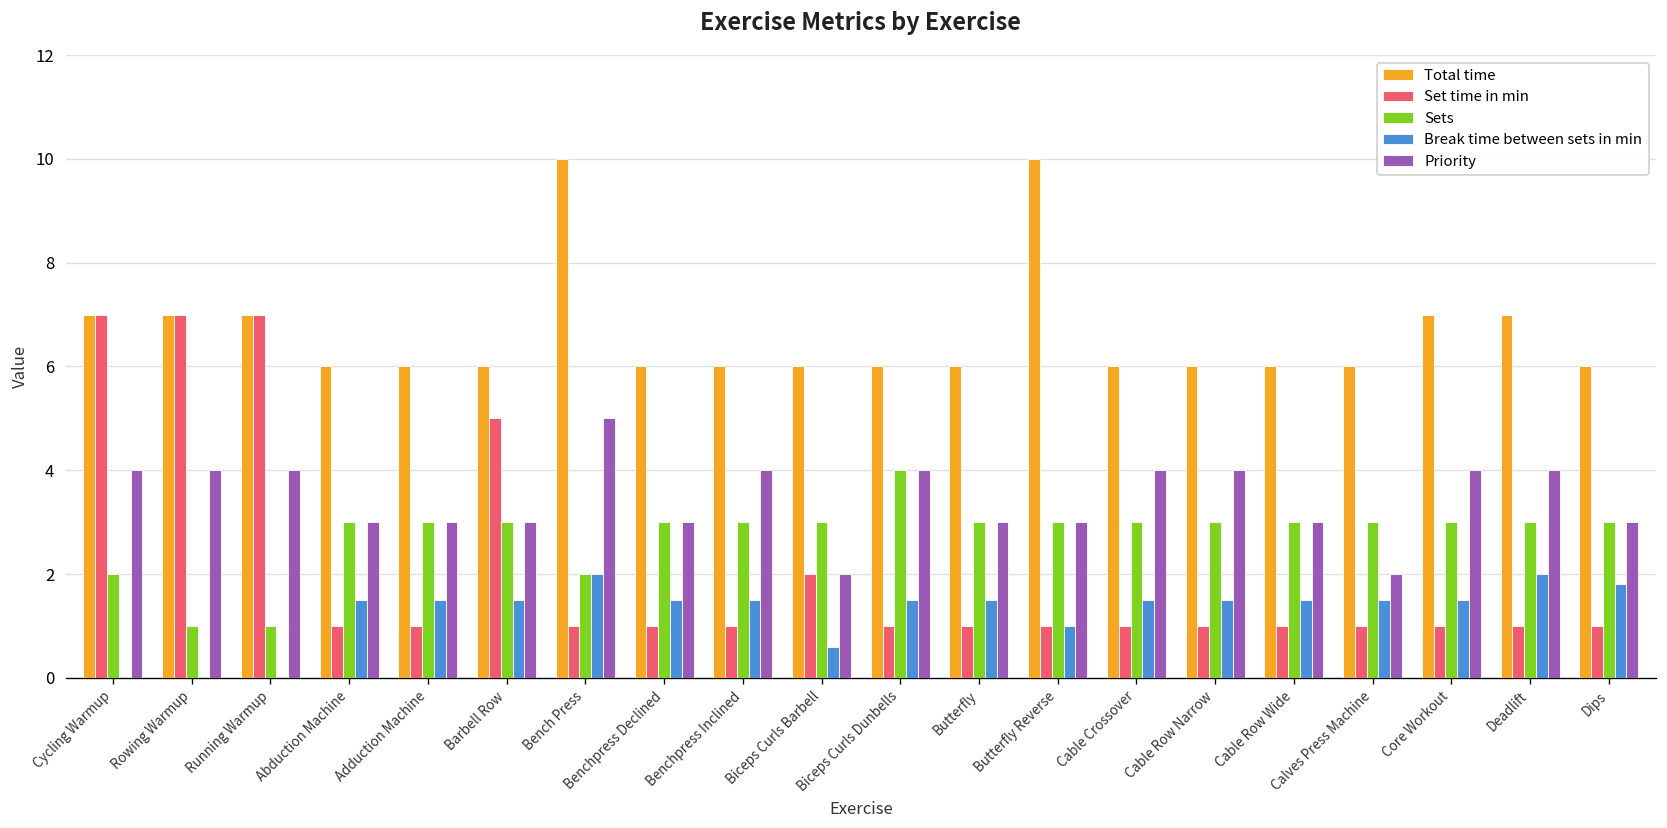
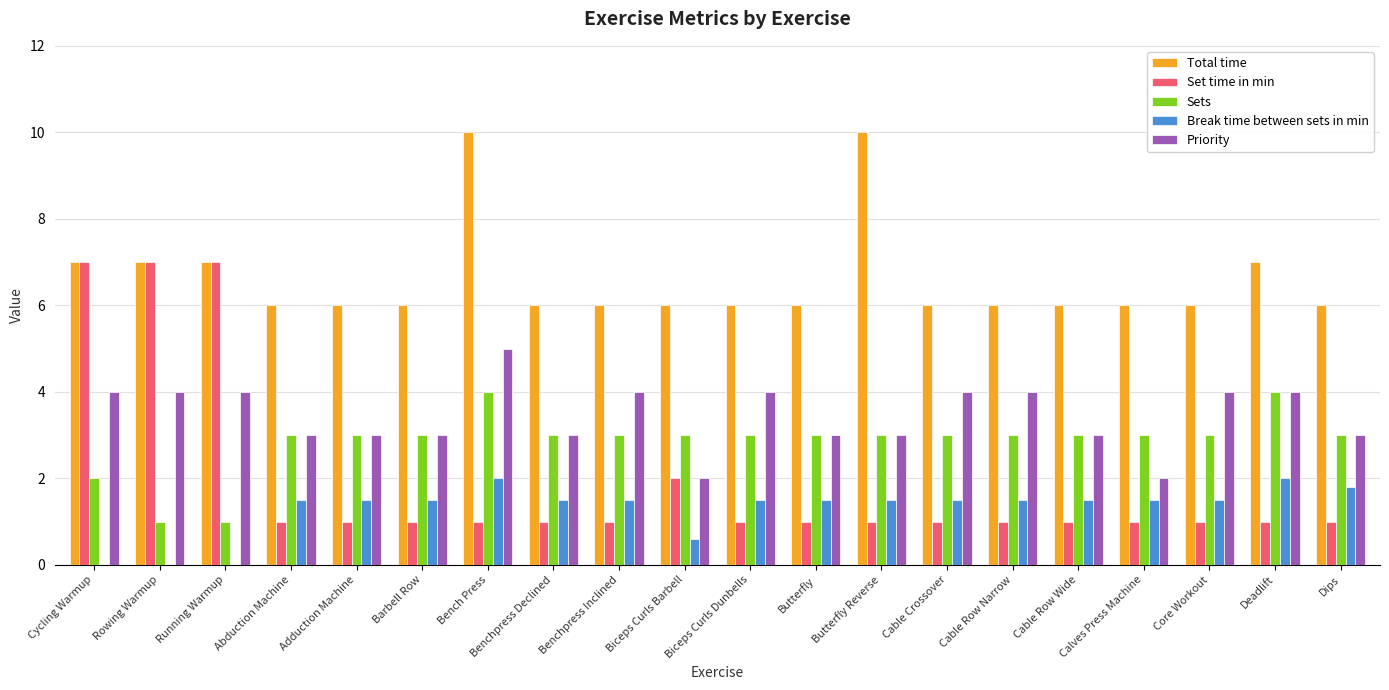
  {
    "Total time": {
      "Cycling Warmup": 7,
      "Rowing Warmup": 7,
      "Running Warmup": 7,
      "Abduction Machine": 6,
      "Adduction Machine": 6,
      "Barbell Row": 6,
      "Bench Press": 10,
      "Benchpress Declined": 6,
      "Benchpress Inclined": 6,
      "Biceps Curls Barbell": 6,
      "Biceps Curls Dunbells": 6,
      "Butterfly": 6,
      "Butterfly Reverse": 10,
      "Cable Crossover": 6,
      "Cable Row Narrow": 6,
      "Cable Row Wide": 6,
      "Calves Press Machine": 6,
-     "Core Workout": 7,
+     "Core Workout": 6,
      "Deadlift": 7,
      "Dips": 6
    },
    "Set time in min": {
      "Cycling Warmup": 7,
      "Rowing Warmup": 7,
      "Running Warmup": 7,
      "Abduction Machine": 1,
      "Adduction Machine": 1,
-     "Barbell Row": 5,
+     "Barbell Row": 1,
      "Bench Press": 1,
      "Benchpress Declined": 1,
      "Benchpress Inclined": 1,
      "Biceps Curls Barbell": 2,
      "Biceps Curls Dunbells": 1,
      "Butterfly": 1,
      "Butterfly Reverse": 1,
      "Cable Crossover": 1,
      "Cable Row Narrow": 1,
      "Cable Row Wide": 1,
      "Calves Press Machine": 1,
      "Core Workout": 1,
      "Deadlift": 1,
      "Dips": 1
    },
    "Sets": {
      "Cycling Warmup": 2,
      "Rowing Warmup": 1,
      "Running Warmup": 1,
      "Abduction Machine": 3,
      "Adduction Machine": 3,
      "Barbell Row": 3,
-     "Bench Press": 2,
+     "Bench Press": 4,
      "Benchpress Declined": 3,
      "Benchpress Inclined": 3,
      "Biceps Curls Barbell": 3,
-     "Biceps Curls Dunbells": 4,
+     "Biceps Curls Dunbells": 3,
      "Butterfly": 3,
      "Butterfly Reverse": 3,
      "Cable Crossover": 3,
      "Cable Row Narrow": 3,
      "Cable Row Wide": 3,
      "Calves Press Machine": 3,
      "Core Workout": 3,
-     "Deadlift": 3,
+     "Deadlift": 4,
      "Dips": 3
    },
    "Break time between sets in min": {
      "Cycling Warmup": 0.0,
      "Rowing Warmup": 0.0,
      "Running Warmup": 0.0,
      "Abduction Machine": 1.5,
      "Adduction Machine": 1.5,
      "Barbell Row": 1.5,
      "Bench Press": 2.0,
      "Benchpress Declined": 1.5,
      "Benchpress Inclined": 1.5,
      "Biceps Curls Barbell": 0.6,
      "Biceps Curls Dunbells": 1.5,
      "Butterfly": 1.5,
-     "Butterfly Reverse": 1.0,
+     "Butterfly Reverse": 1.5,
      "Cable Crossover": 1.5,
      "Cable Row Narrow": 1.5,
      "Cable Row Wide": 1.5,
      "Calves Press Machine": 1.5,
      "Core Workout": 1.5,
      "Deadlift": 2.0,
      "Dips": 1.8
    },
    "Priority": {
      "Cycling Warmup": 4.0,
      "Rowing Warmup": 4.0,
      "Running Warmup": 4.0,
      "Abduction Machine": 3.0,
      "Adduction Machine": 3.0,
      "Barbell Row": 3.0,
      "Bench Press": 5.0,
      "Benchpress Declined": 3.0,
      "Benchpress Inclined": 4.0,
      "Biceps Curls Barbell": 2.0,
      "Biceps Curls Dunbells": 4.0,
      "Butterfly": 3.0,
      "Butterfly Reverse": 3.0,
      "Cable Crossover": 4.0,
      "Cable Row Narrow": 4.0,
      "Cable Row Wide": 3.0,
      "Calves Press Machine": 2.0,
      "Core Workout": 4.0,
      "Deadlift": 4.0,
      "Dips": 3.0
    }
  }
